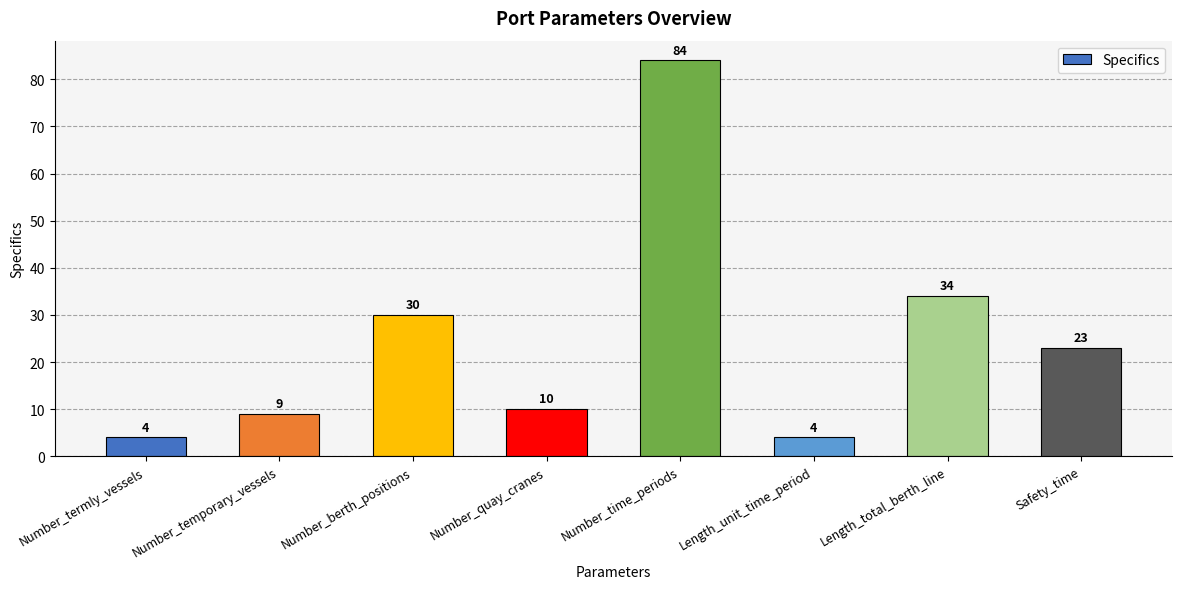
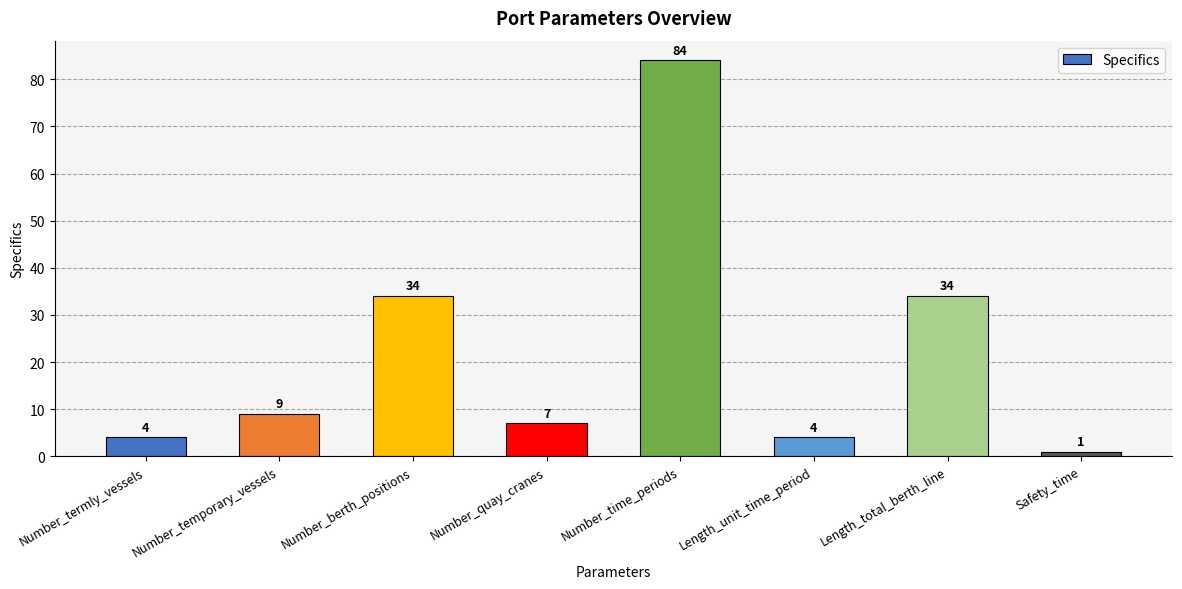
  {
    "Number_termly_vessels": 4,
    "Number_temporary_vessels": 9,
-   "Number_berth_positions": 30,
-   "Number_quay_cranes": 10,
+   "Number_berth_positions": 34,
+   "Number_quay_cranes": 7,
    "Number_time_periods": 84,
    "Length_unit_time_period": 4,
    "Length_total_berth_line": 34,
-   "Safety_time": 23
+   "Safety_time": 1
  }
